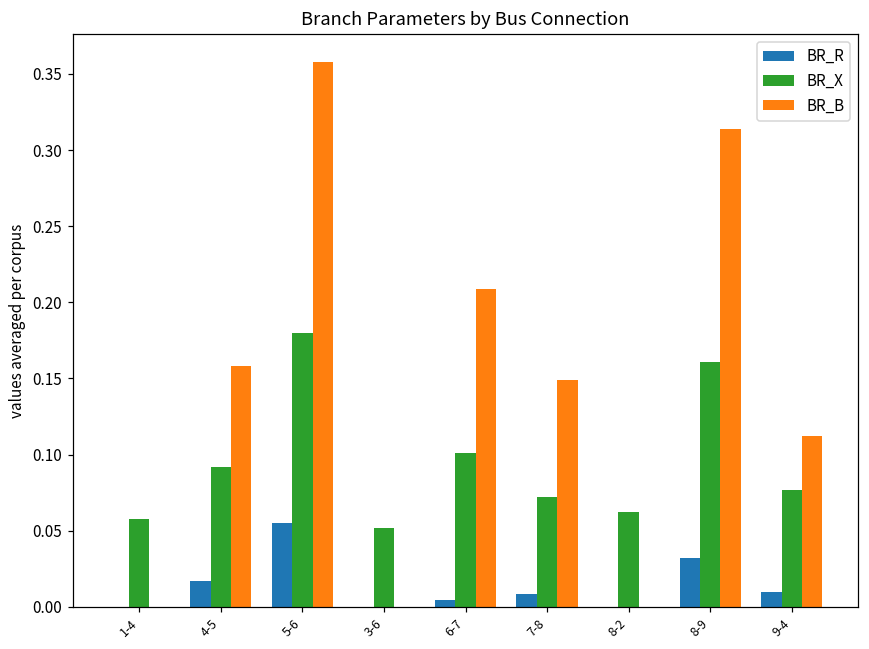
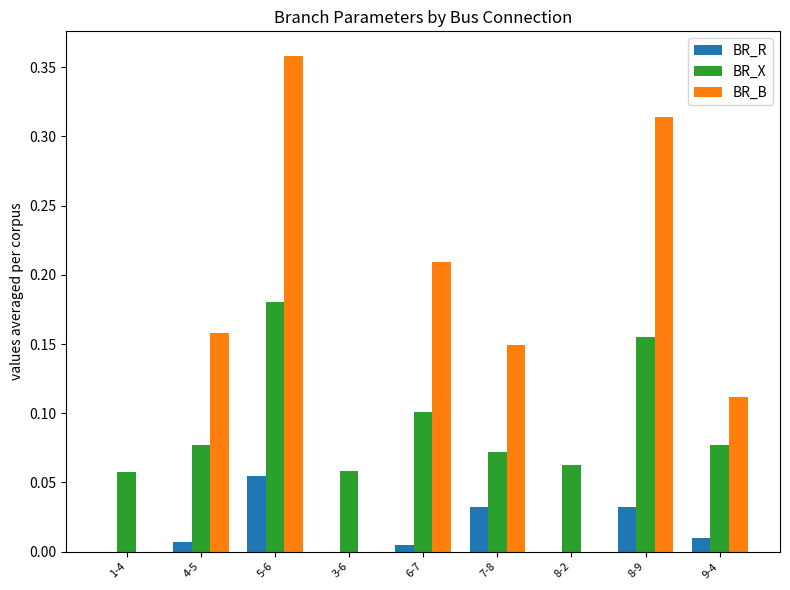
  {
    "BR_R": {
      "1-4": 0.000,
-     "4-5": 0.017,
+     "4-5": 0.007,
      "5-6": 0.055,
      "3-6": 0.000,
      "6-7": 0.005,
-     "7-8": 0.009,
+     "7-8": 0.033,
      "8-2": 0.000,
      "8-9": 0.032,
      "9-4": 0.010
    },
    "BR_X": {
      "1-4": 0.058,
-     "4-5": 0.092,
+     "4-5": 0.077,
      "5-6": 0.180,
-     "3-6": 0.052,
+     "3-6": 0.059,
      "6-7": 0.101,
      "7-8": 0.072,
      "8-2": 0.063,
-     "8-9": 0.161,
+     "8-9": 0.155,
      "9-4": 0.077
    },
    "BR_B": {
      "1-4": 0.000,
      "4-5": 0.158,
      "5-6": 0.358,
      "3-6": 0.000,
      "6-7": 0.209,
      "7-8": 0.149,
      "8-2": 0.000,
      "8-9": 0.314,
      "9-4": 0.112
    }
  }
